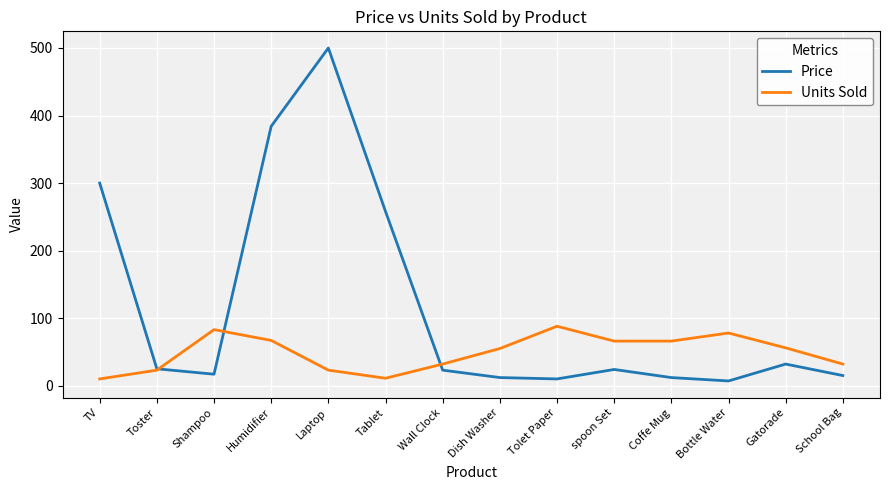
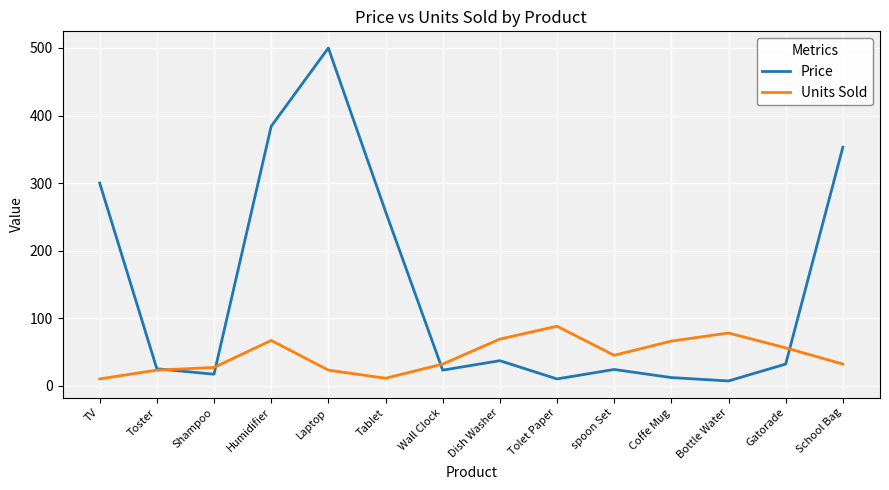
  {
    "Price": {
      "TV": 300,
      "Shampoo": 20,
      "Humidifier": 380,
      "Laptop": 500,
      "Tablet": 260,
      "Wall Clock": 20,
-     "Dish Washer": 10,
+     "Dish Washer": 40,
      "Tolet Paper": 10,
      "spoon Set": 20,
      "Coffe Mug": 10,
      "Bottle Water": 10,
      "Gatorade": 30,
-     "School Bag": 20
+     "School Bag": 350
    },
    "Units Sold": {
      "TV": 10,
-     "Shampoo": 80,
+     "Shampoo": 30,
      "Humidifier": 70,
      "Laptop": 20,
      "Tablet": 10,
      "Wall Clock": 30,
-     "Dish Washer": 60,
+     "Dish Washer": 70,
      "Tolet Paper": 90,
-     "spoon Set": 70,
+     "spoon Set": 50,
      "Coffe Mug": 70,
      "Bottle Water": 80,
      "Gatorade": 60,
      "School Bag": 30
    }
  }
